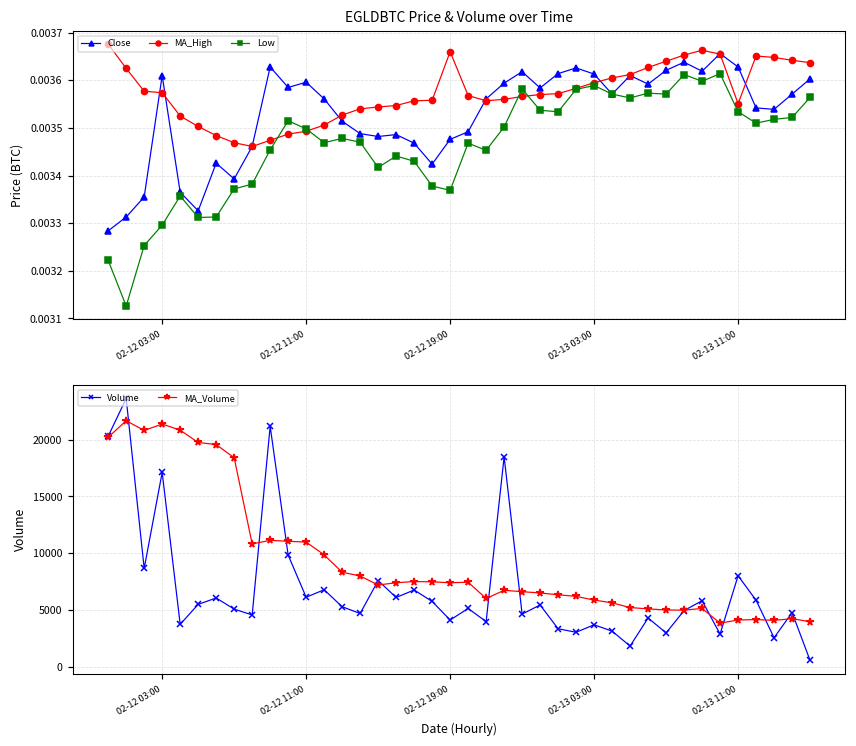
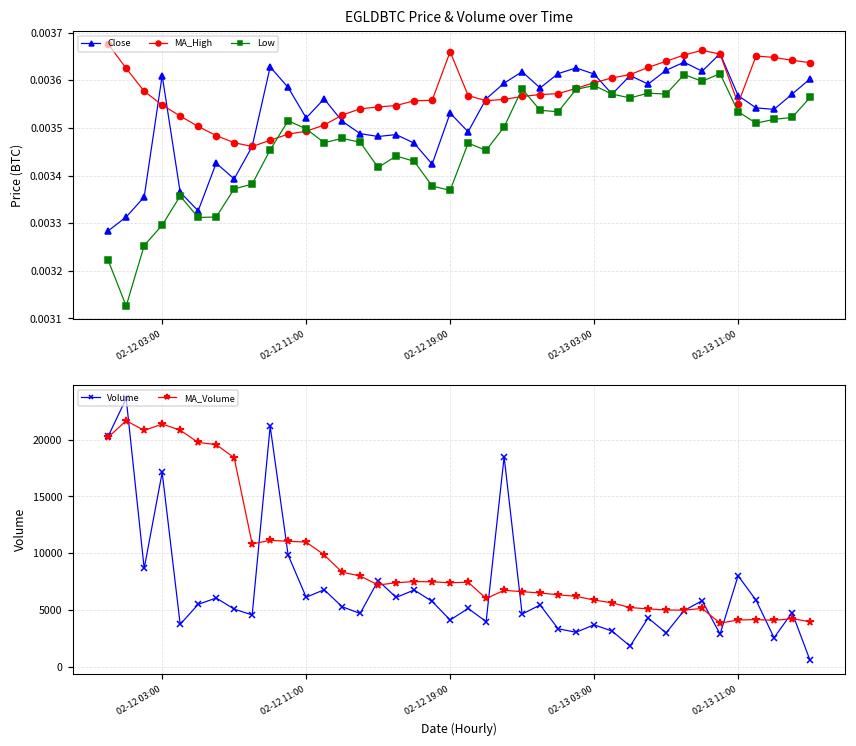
  {
    "EGLDBTC Price & Volume over Time": {
      "Close": {
        "02-12 03:00": 0.00361,
-       "02-12 11:00": 0.00360,
-       "02-12 19:00": 0.00348,
+       "02-12 11:00": 0.00352,
+       "02-12 19:00": 0.00353,
        "02-13 03:00": 0.00361,
-       "02-13 11:00": 0.00363
+       "02-13 11:00": 0.00357
      },
      "MA_High": {
-       "02-12 03:00": 0.00357,
+       "02-12 03:00": 0.00355,
        "02-12 19:00": 0.00366,
        "02-13 03:00": 0.00360,
        "02-13 11:00": 0.00355
      },
      "Low": {
        "02-12 03:00": 0.00330,
        "02-12 19:00": 0.00337,
        "02-13 03:00": 0.00359,
        "02-13 11:00": 0.00353
      }
    }
  }
